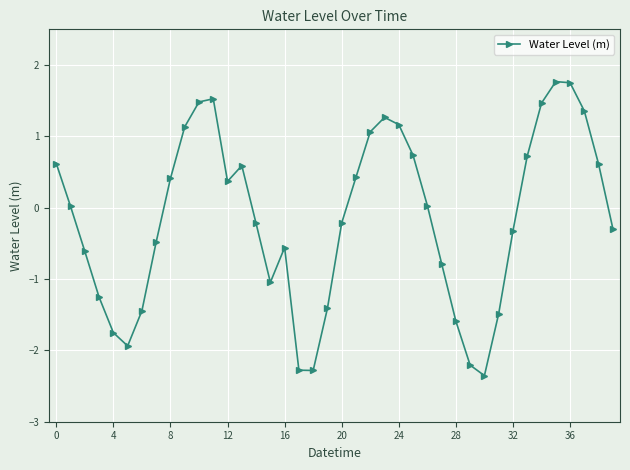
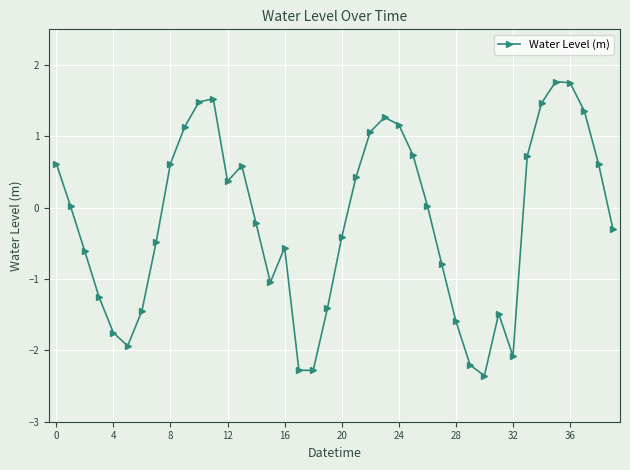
  {
    "0": 0.6,
    "4": -1.8,
-   "8": 0.4,
+   "8": 0.6,
    "12": 0.4,
    "16": -0.6,
-   "20": -0.2,
+   "20": -0.4,
    "24": 1.2,
    "28": -1.6,
-   "32": -0.3,
+   "32": -2.1,
    "36": 1.8
  }
